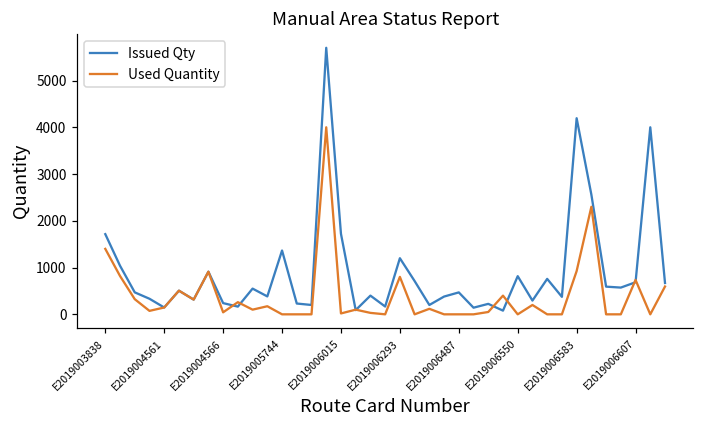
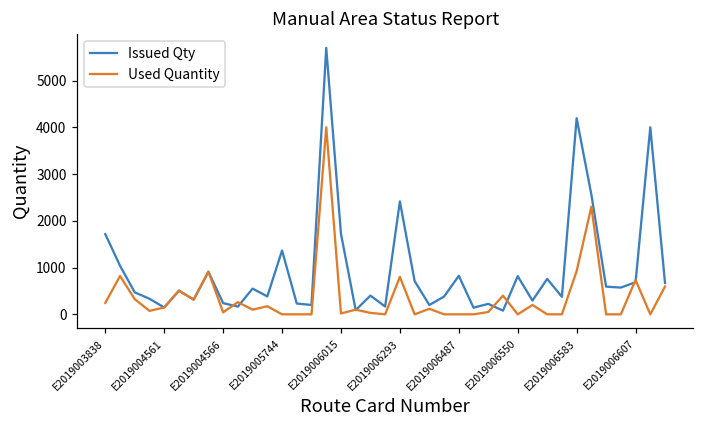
  {
    "Issued Qty": {
      "E2019003838": 1700,
      "E2019004566": 200,
      "E2019005744": 1400,
      "E2019006015": 1700,
-     "E2019006293": 1200,
-     "E2019006487": 500,
+     "E2019006293": 2400,
+     "E2019006487": 800,
      "E2019006550": 800,
      "E2019006583": 4200
    },
    "Used Quantity": {
-     "E2019003838": 1400,
+     "E2019003838": 200,
      "E2019004566": 0,
      "E2019005744": 0,
      "E2019006015": 0,
      "E2019006293": 800,
      "E2019006487": 0,
      "E2019006550": 0,
      "E2019006583": 900
    }
  }
